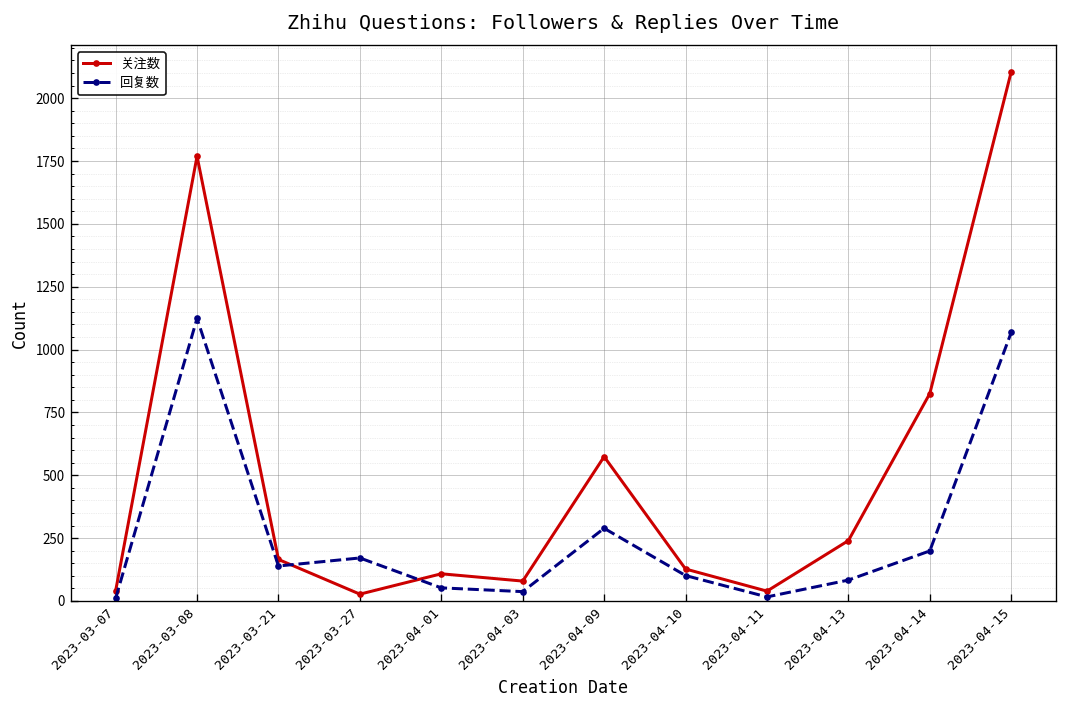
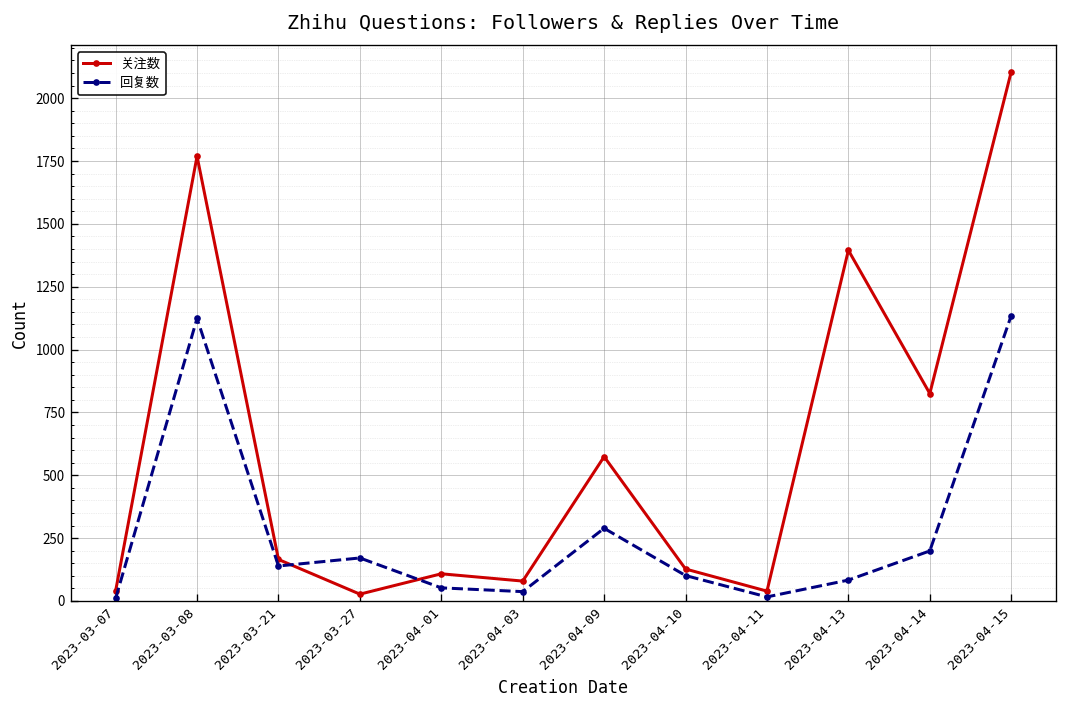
  {
    "关注数": {
      "2023-03-07": 40,
      "2023-03-08": 1770,
      "2023-03-21": 170,
      "2023-03-27": 30,
      "2023-04-01": 110,
      "2023-04-03": 80,
      "2023-04-09": 570,
      "2023-04-10": 130,
      "2023-04-11": 40,
-     "2023-04-13": 240,
+     "2023-04-13": 1400,
      "2023-04-14": 830,
      "2023-04-15": 2110
    },
    "回复数": {
      "2023-03-07": 10,
      "2023-03-08": 1120,
      "2023-03-21": 140,
      "2023-03-27": 170,
      "2023-04-01": 50,
      "2023-04-03": 40,
      "2023-04-09": 290,
      "2023-04-10": 100,
      "2023-04-11": 20,
      "2023-04-13": 80,
      "2023-04-14": 200,
-     "2023-04-15": 1070
+     "2023-04-15": 1140
    }
  }
